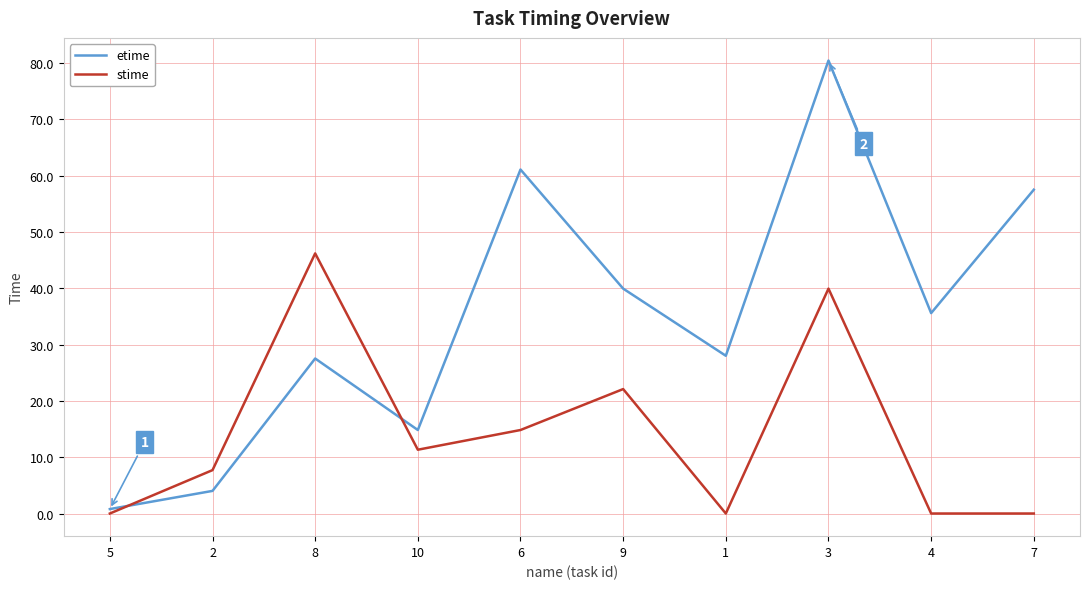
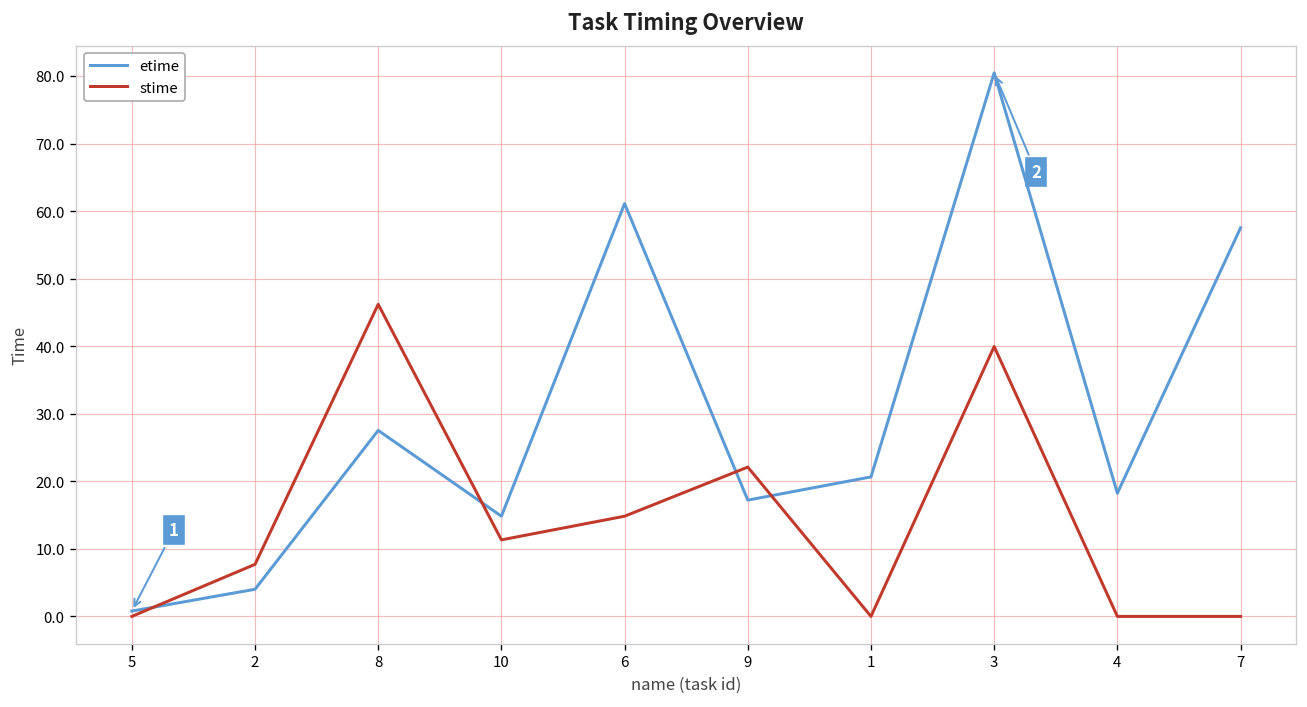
  {
    "etime": {
      "5": 1,
      "2": 4,
      "8": 28,
      "10": 15,
      "6": 61,
-     "9": 40,
-     "1": 28,
+     "9": 17,
+     "1": 21,
      "3": 80,
-     "4": 36,
+     "4": 18,
      "7": 58
    },
    "stime": {
      "5": 0,
      "2": 8,
      "8": 46,
      "10": 11,
      "6": 15,
      "9": 22,
      "1": 0,
      "3": 40,
      "4": 0,
      "7": 0
    }
  }
